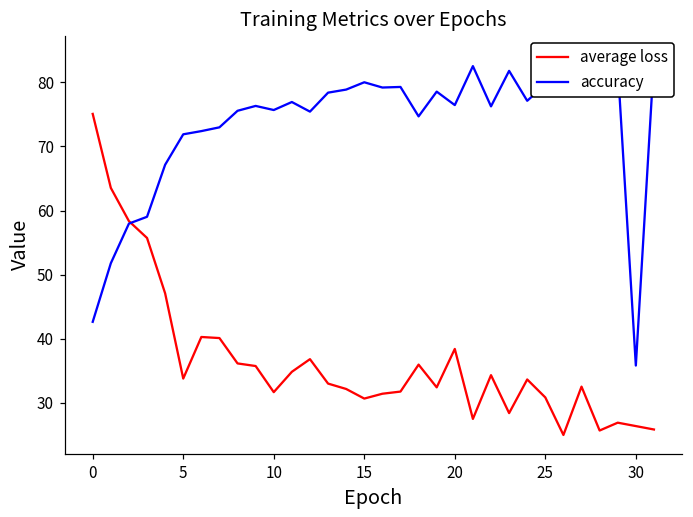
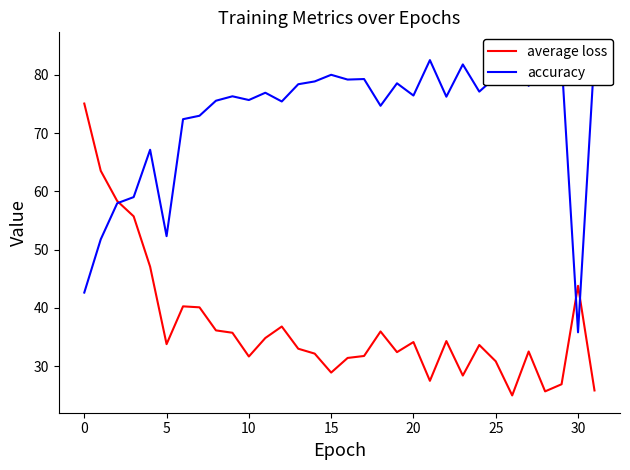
  {
    "average loss": {
      "0": 75,
      "5": 34,
      "10": 32,
-     "15": 31,
-     "20": 38,
+     "15": 29,
+     "20": 34,
      "25": 31,
-     "30": 26
+     "30": 44
    },
    "accuracy": {
      "0": 43,
-     "5": 72,
+     "5": 52,
      "10": 76,
      "15": 80,
      "20": 76,
      "30": 36
    }
  }
